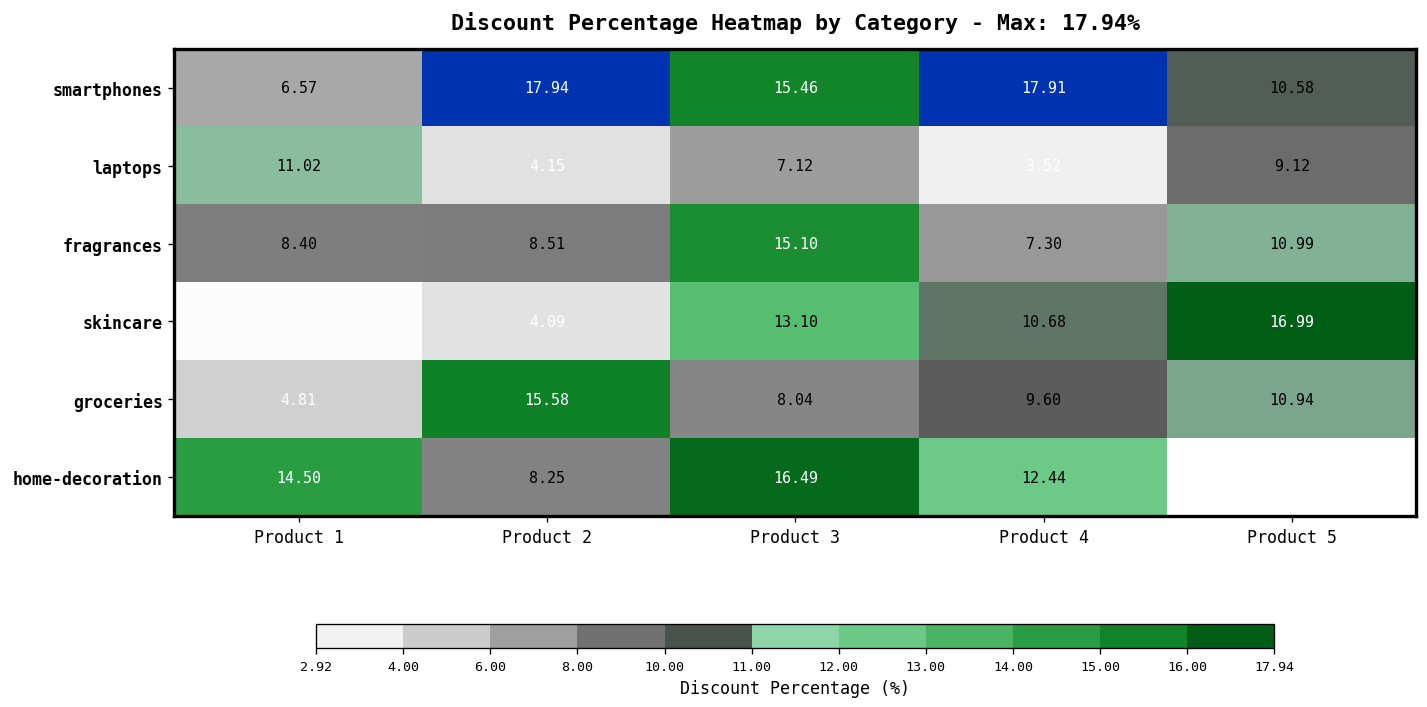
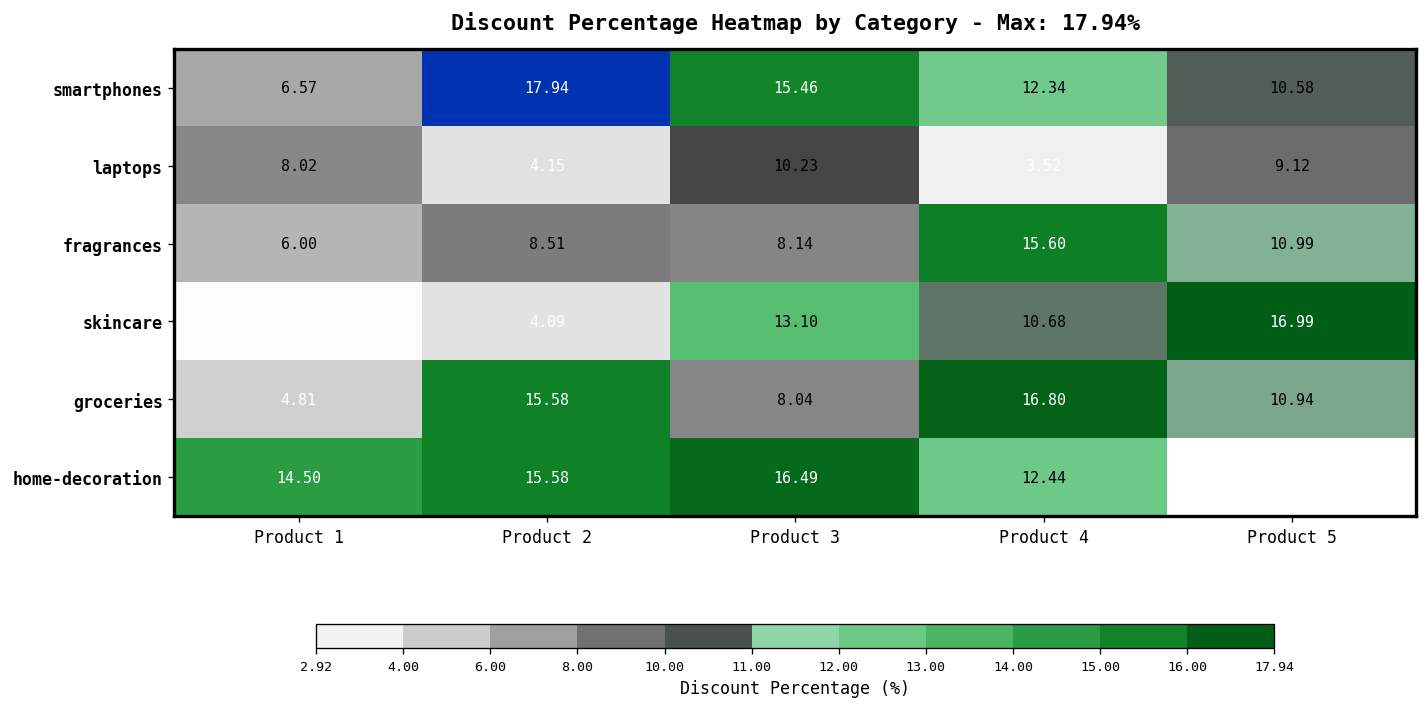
  {
    "smartphones": {
      "Product 1": 6.57,
      "Product 2": 17.94,
      "Product 3": 15.46,
-     "Product 4": 17.91,
+     "Product 4": 12.34,
      "Product 5": 10.58
    },
    "laptops": {
-     "Product 1": 11.02,
-     "Product 3": 7.12,
+     "Product 1": 8.02,
+     "Product 3": 10.23,
      "Product 5": 9.12
    },
    "fragrances": {
-     "Product 1": 8.40,
+     "Product 1": 6.00,
      "Product 2": 8.51,
-     "Product 3": 15.10,
-     "Product 4": 7.30,
+     "Product 3": 8.14,
+     "Product 4": 15.60,
      "Product 5": 10.99
    },
    "skincare": {
      "Product 3": 13.10,
      "Product 4": 10.68,
      "Product 5": 16.99
    },
    "groceries": {
      "Product 2": 15.58,
      "Product 3": 8.04,
-     "Product 4": 9.60,
+     "Product 4": 16.80,
      "Product 5": 10.94
    },
    "home-decoration": {
      "Product 1": 14.50,
-     "Product 2": 8.25,
+     "Product 2": 15.58,
      "Product 3": 16.49,
      "Product 4": 12.44
    }
  }
